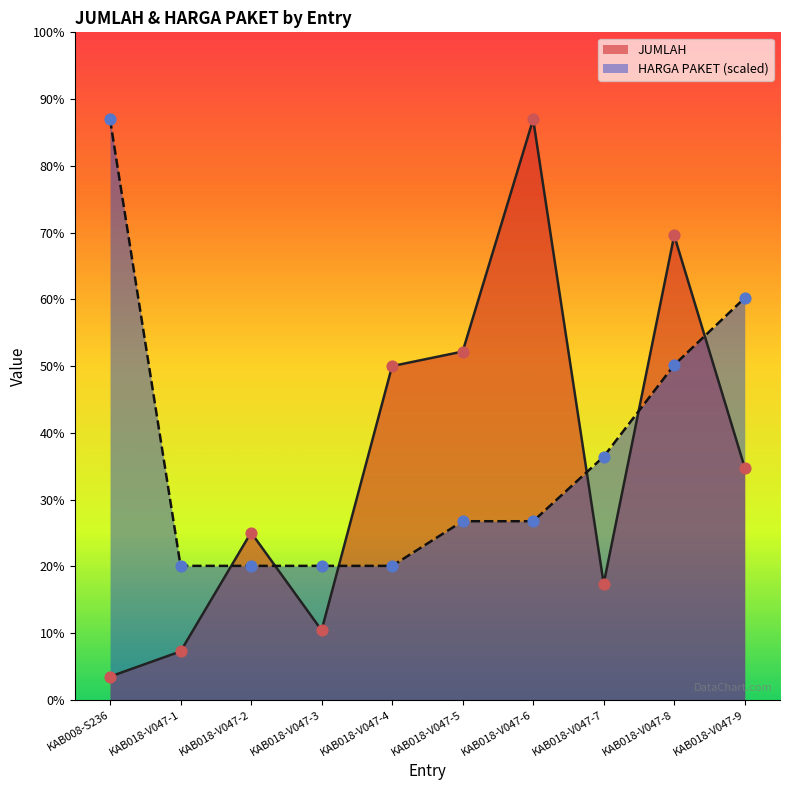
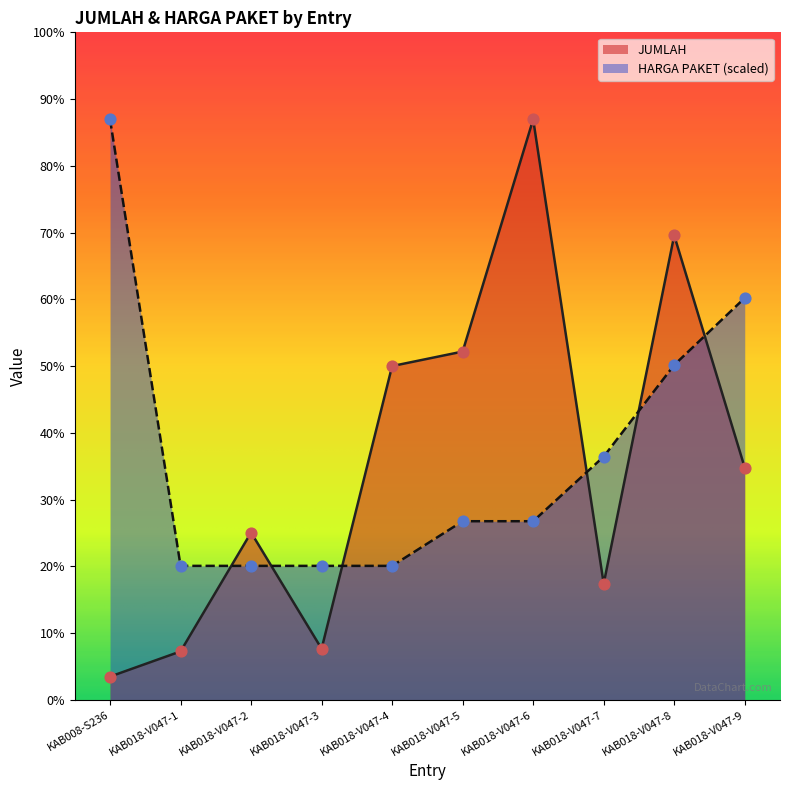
  {
    "JUMLAH": {
      "KAB008-S236": "3%",
      "KAB018-V047-1": "7%",
      "KAB018-V047-2": "25%",
-     "KAB018-V047-3": "10%",
+     "KAB018-V047-3": "8%",
      "KAB018-V047-4": "50%",
      "KAB018-V047-5": "52%",
      "KAB018-V047-6": "87%",
      "KAB018-V047-7": "17%",
      "KAB018-V047-8": "70%",
      "KAB018-V047-9": "35%"
    },
    "HARGA PAKET (scaled)": {
      "KAB008-S236": "87%",
      "KAB018-V047-1": "20%",
      "KAB018-V047-2": "20%",
      "KAB018-V047-3": "20%",
      "KAB018-V047-4": "20%",
      "KAB018-V047-5": "27%",
      "KAB018-V047-6": "27%",
      "KAB018-V047-7": "36%",
      "KAB018-V047-8": "50%",
      "KAB018-V047-9": "60%"
    }
  }
